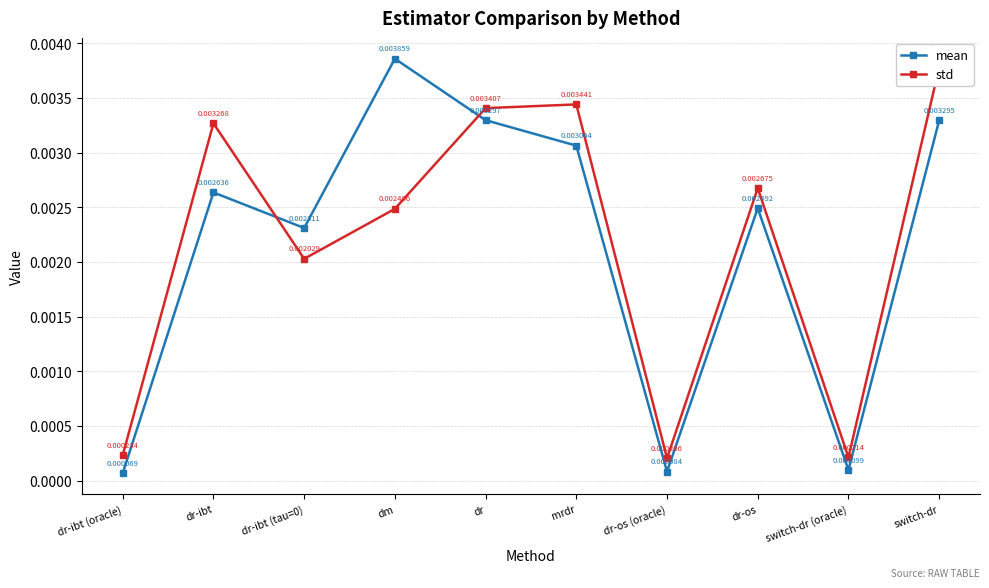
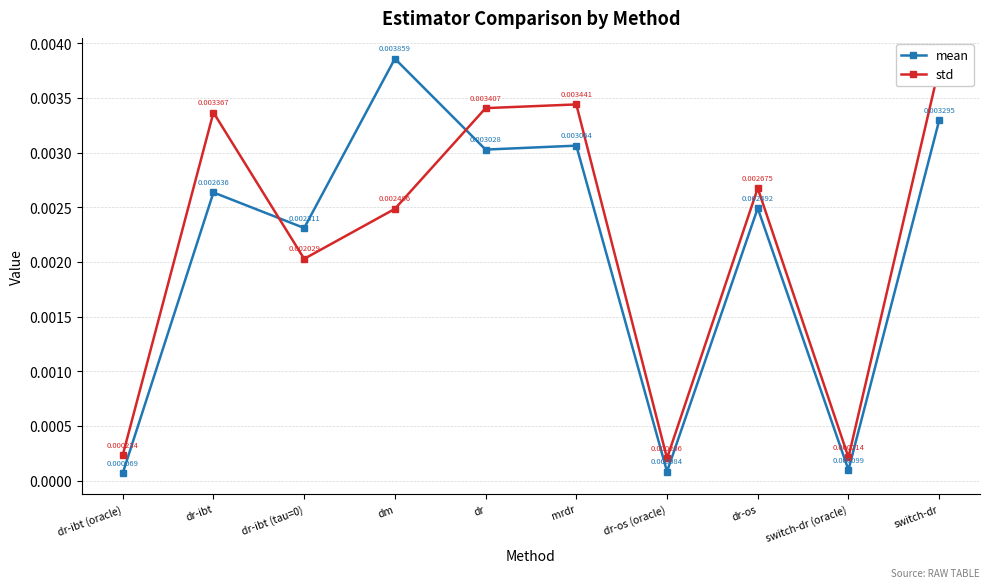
  {
    "mean": {
      "dr-ibt (oracle)": 0.000069,
      "dr-ibt": 0.002636,
      "dr-ibt (tau=0)": 0.002311,
      "dm": 0.003859,
-     "dr": 0.003297,
+     "dr": 0.003028,
      "mrdr": 0.003064,
      "dr-os": 0.002492,
      "switch-dr": 0.003295
    },
    "std": {
      "dr-ibt (oracle)": 0.000234,
-     "dr-ibt": 0.003268,
+     "dr-ibt": 0.003367,
      "dr-ibt (tau=0)": 0.002029,
      "dm": 0.002486,
      "dr": 0.003407,
      "mrdr": 0.003441,
      "dr-os (oracle)": 0.000206,
      "dr-os": 0.002675,
      "switch-dr (oracle)": 0.000214
    }
  }
